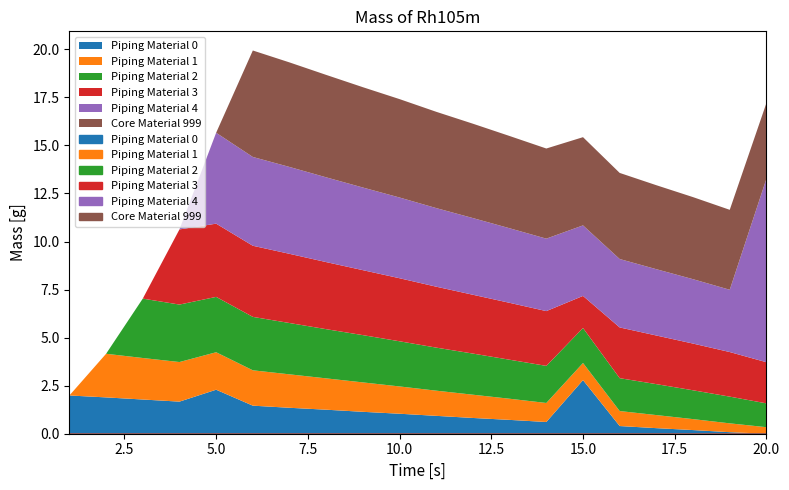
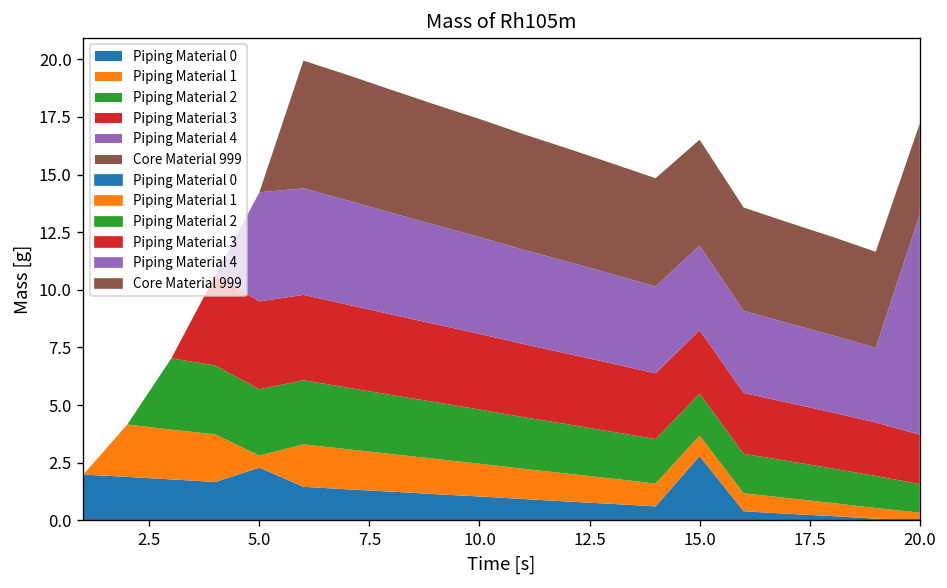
  {
    "Piping Material 1": {
-     "5.0": 2.0
+     "5.0": 0.5
    },
    "Piping Material 3": {
-     "15.0": 1.7
+     "15.0": 2.8
    }
  }
